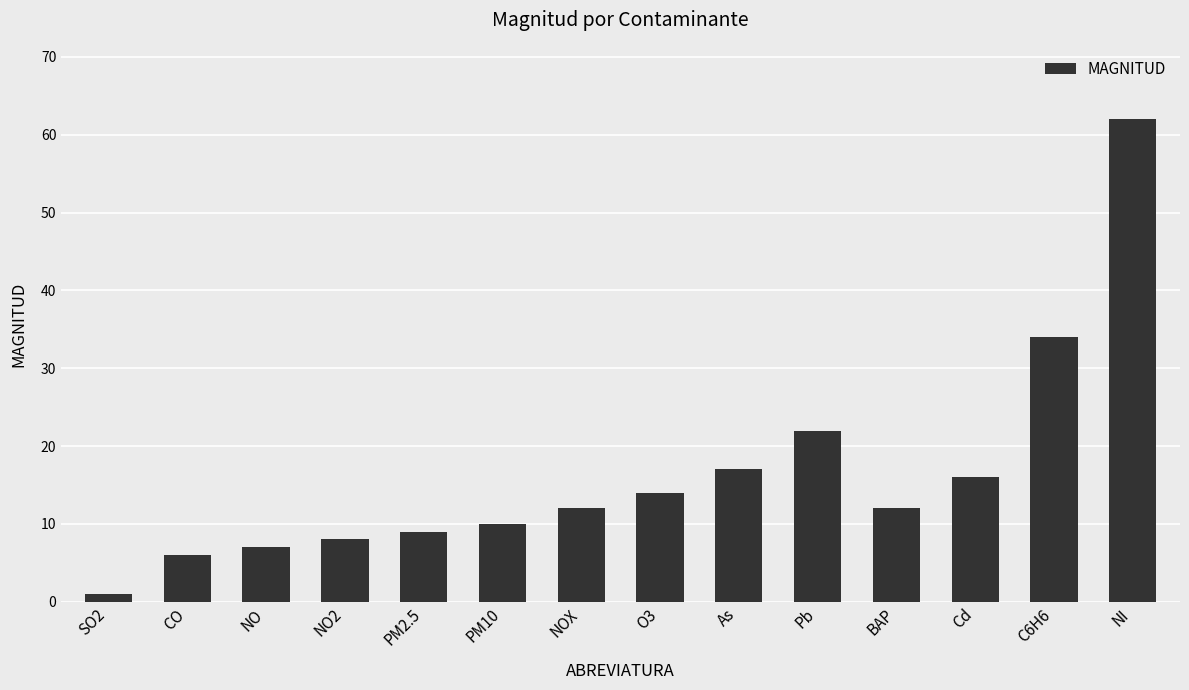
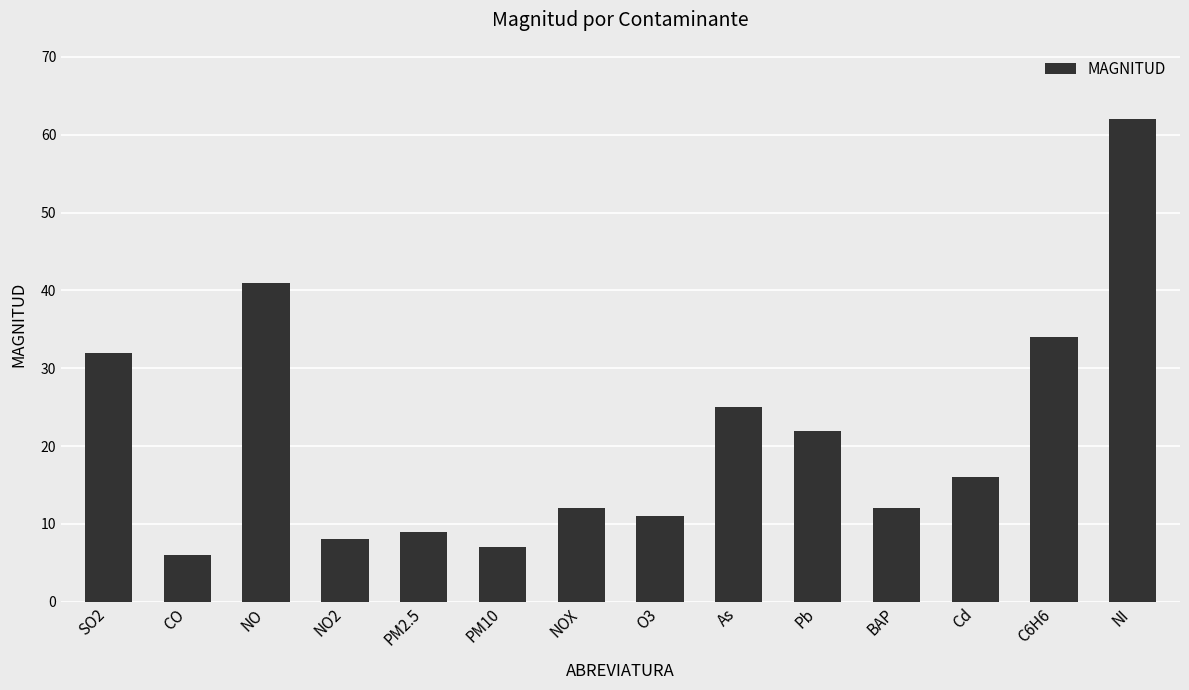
  {
-   "SO2": 1,
+   "SO2": 32,
    "CO": 6,
-   "NO": 7,
+   "NO": 41,
    "NO2": 8,
    "PM2.5": 9,
-   "PM10": 10,
+   "PM10": 7,
    "NOX": 12,
-   "O3": 14,
-   "As": 17,
+   "O3": 11,
+   "As": 25,
    "Pb": 22,
    "BAP": 12,
    "Cd": 16,
    "C6H6": 34,
    "NI": 62
  }
